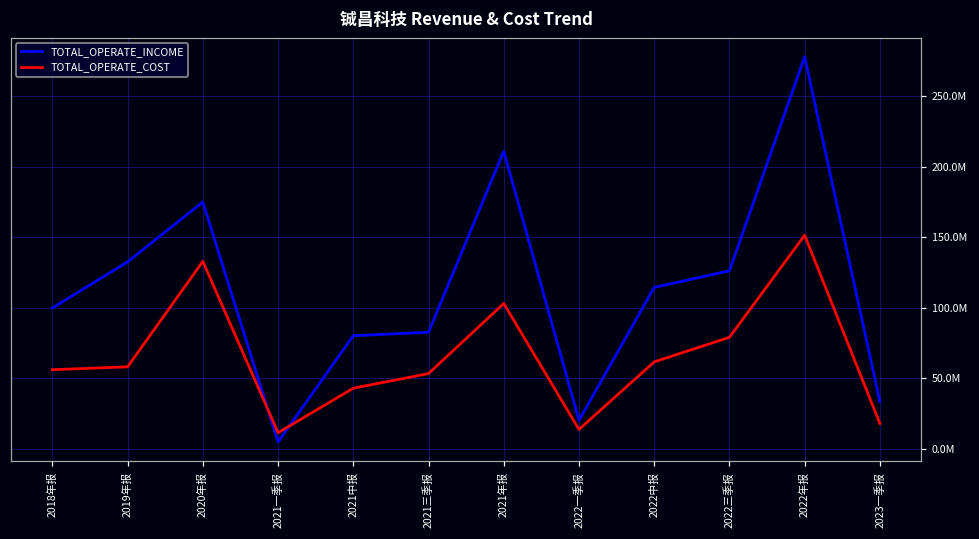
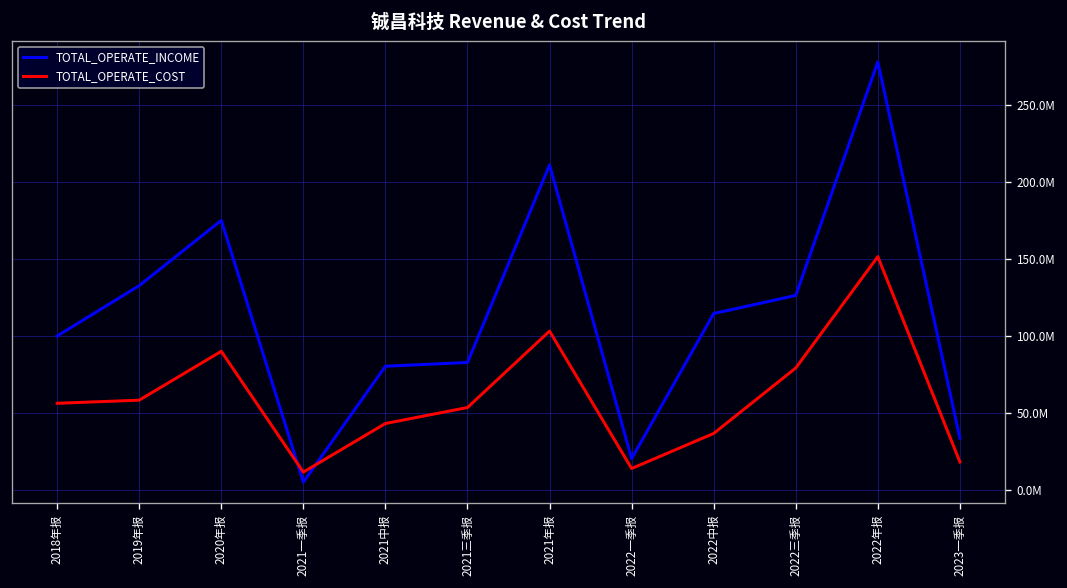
  {
    "TOTAL_OPERATE_INCOME": {
      "2018年报": 100000000,
      "2019年报": 133000000,
      "2020年报": 175000000,
      "2021一季报": 5000000,
      "2021中报": 80000000,
      "2021三季报": 83000000,
      "2021年报": 211000000,
      "2022一季报": 20000000,
      "2022中报": 114000000,
      "2022三季报": 126000000,
      "2022年报": 278000000,
      "2023一季报": 33000000
    },
    "TOTAL_OPERATE_COST": {
      "2018年报": 56000000,
      "2019年报": 58000000,
-     "2020年报": 133000000,
+     "2020年报": 90000000,
      "2021一季报": 11000000,
      "2021中报": 43000000,
      "2021三季报": 53000000,
      "2021年报": 103000000,
      "2022一季报": 14000000,
-     "2022中报": 62000000,
+     "2022中报": 37000000,
      "2022三季报": 79000000,
      "2022年报": 151000000,
      "2023一季报": 18000000
    }
  }
